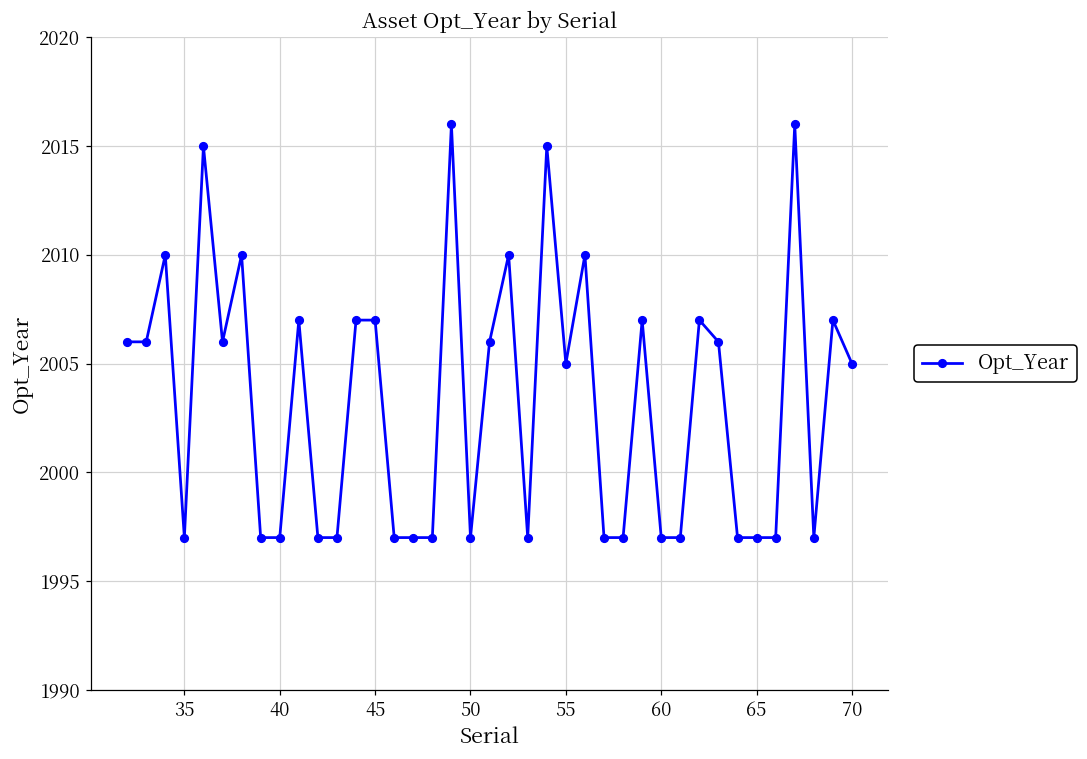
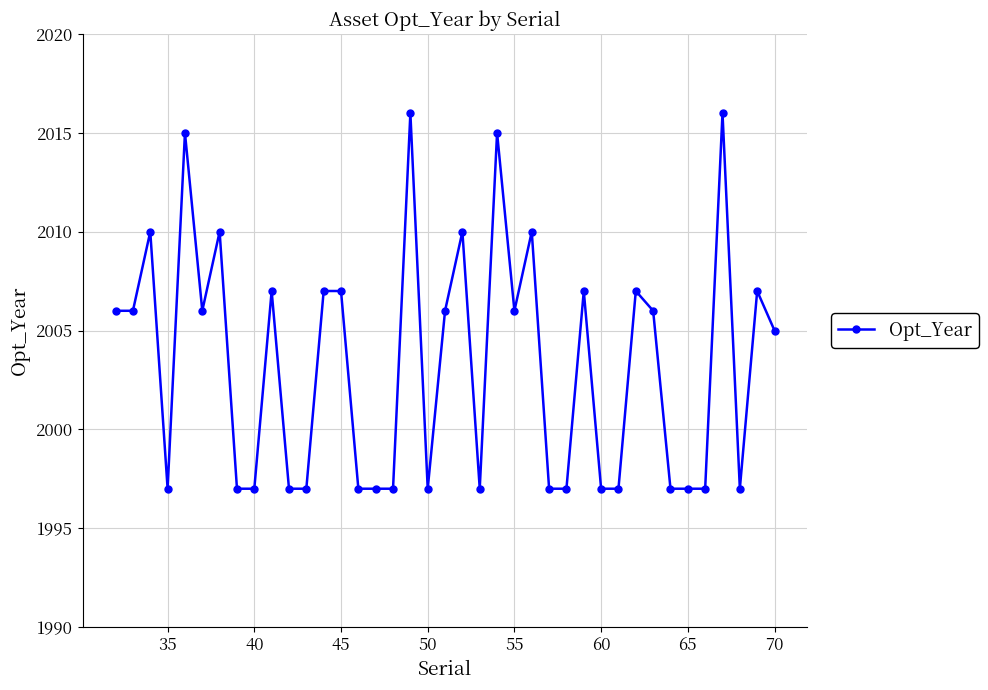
  {
    "35": 1997,
    "40": 1997,
    "45": 2007,
    "50": 1997,
-   "55": 2005,
+   "55": 2006,
    "60": 1997,
    "65": 1997,
    "70": 2005
  }
